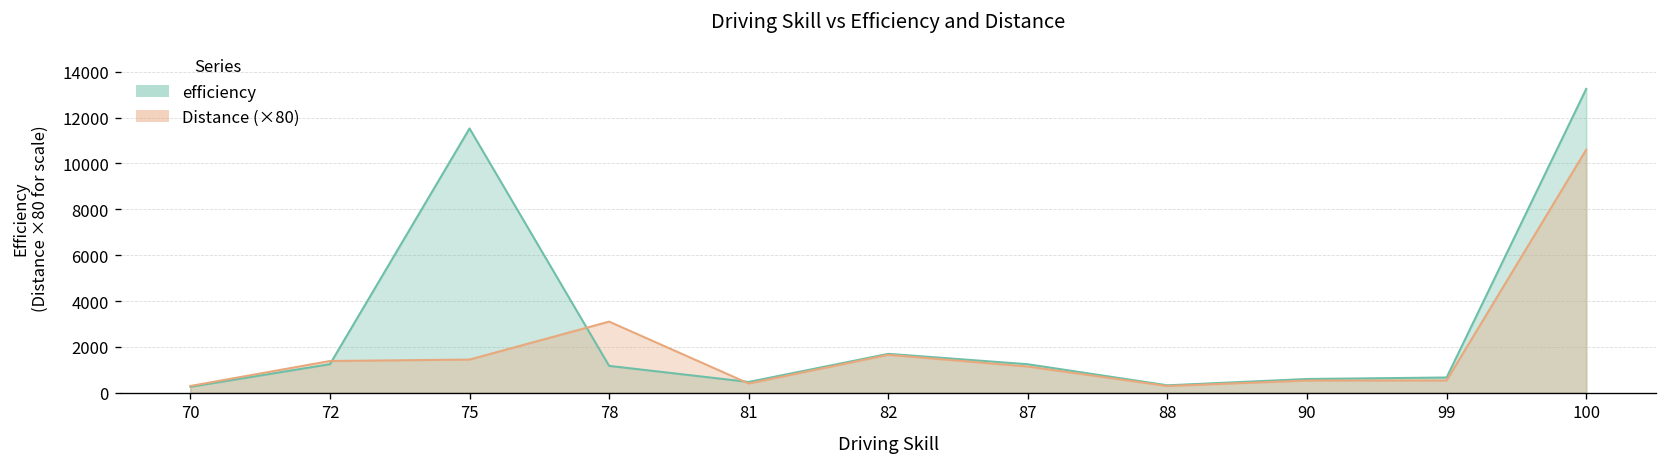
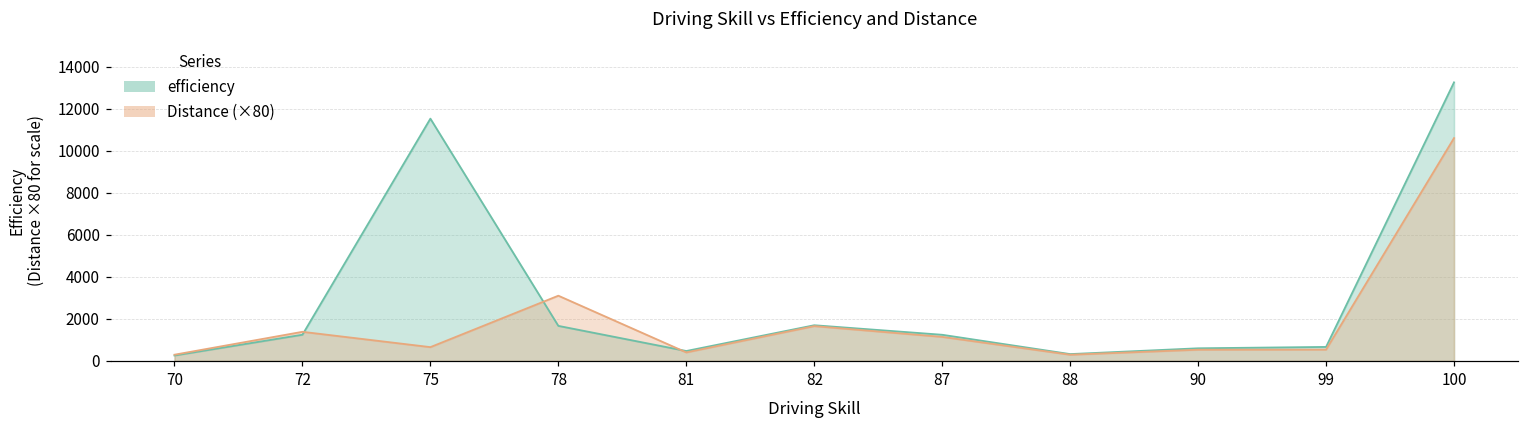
  {
    "efficiency": {
      "72": 1200,
      "75": 11500,
-     "78": 1200,
+     "78": 1700,
      "100": 13200
    },
    "Distance (×80)": {
      "72": 1400,
-     "75": 1400,
+     "75": 700,
      "78": 3100,
      "100": 10600
    }
  }
